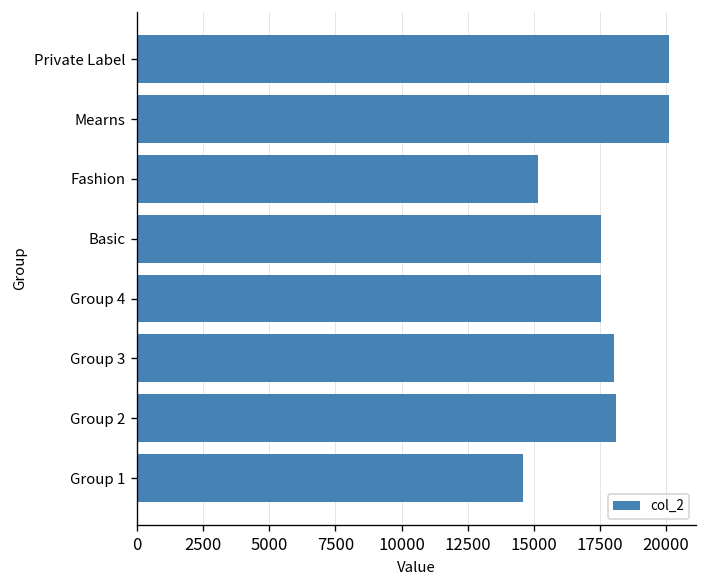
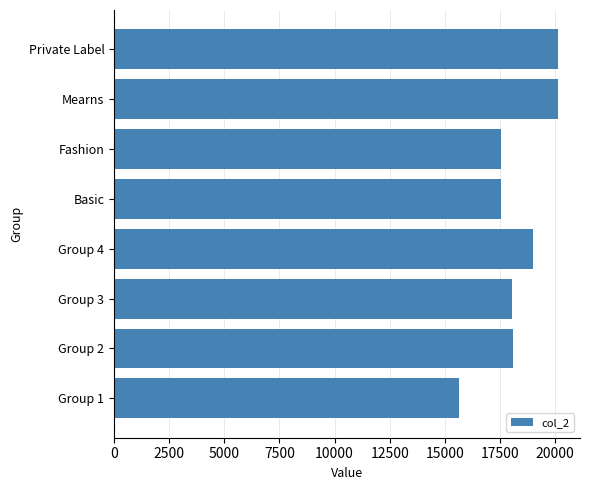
  {
    "Private Label": 20100,
    "Mearns": 20100,
-   "Fashion": 15200,
+   "Fashion": 17500,
    "Basic": 17500,
-   "Group 4": 17500,
+   "Group 4": 19000,
    "Group 3": 18000,
    "Group 2": 18100,
-   "Group 1": 14600
+   "Group 1": 15600
  }
